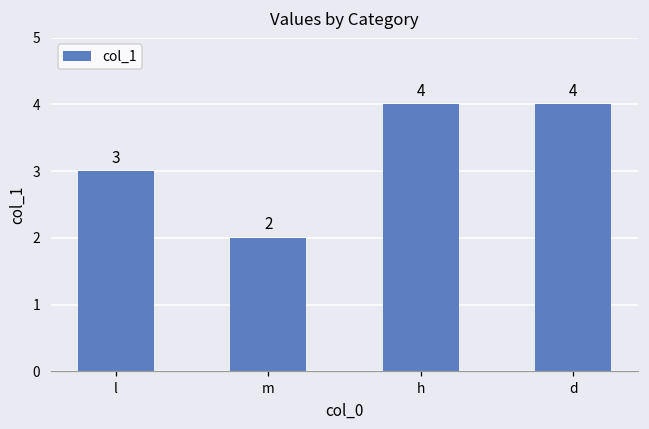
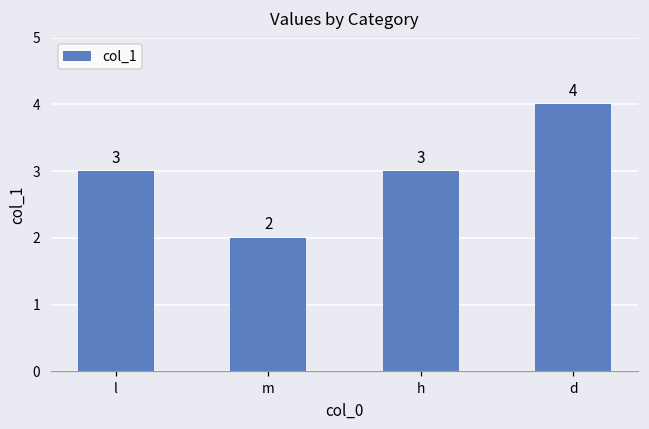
  {
    "l": 3,
    "m": 2,
-   "h": 4,
+   "h": 3,
    "d": 4
  }
